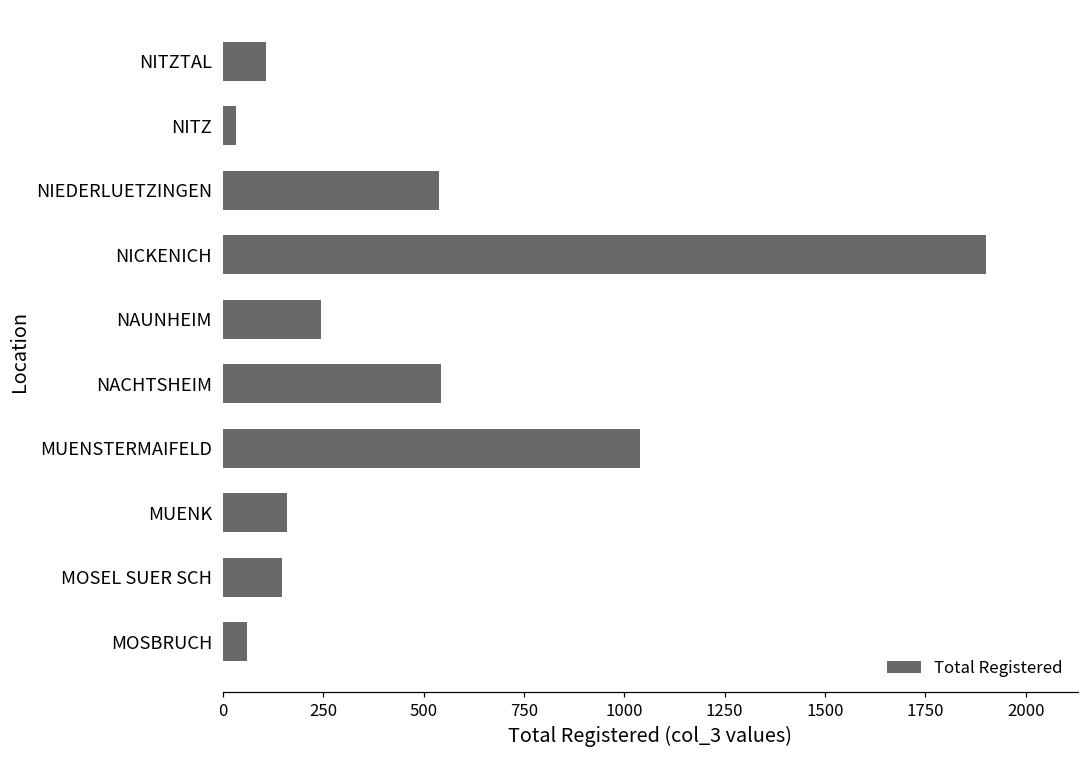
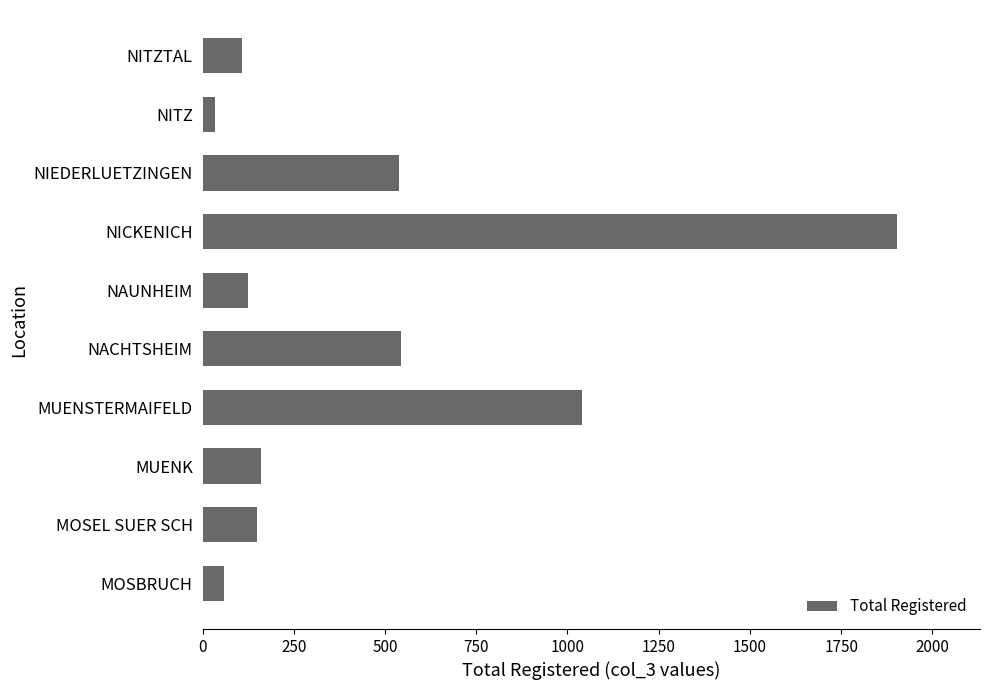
  {
    "NITZTAL": 110,
    "NITZ": 30,
    "NIEDERLUETZINGEN": 540,
    "NICKENICH": 1900,
-   "NAUNHEIM": 240,
+   "NAUNHEIM": 130,
    "NACHTSHEIM": 540,
    "MUENSTERMAIFELD": 1040,
    "MUENK": 160,
    "MOSEL SUER SCH": 150,
    "MOSBRUCH": 60
  }
